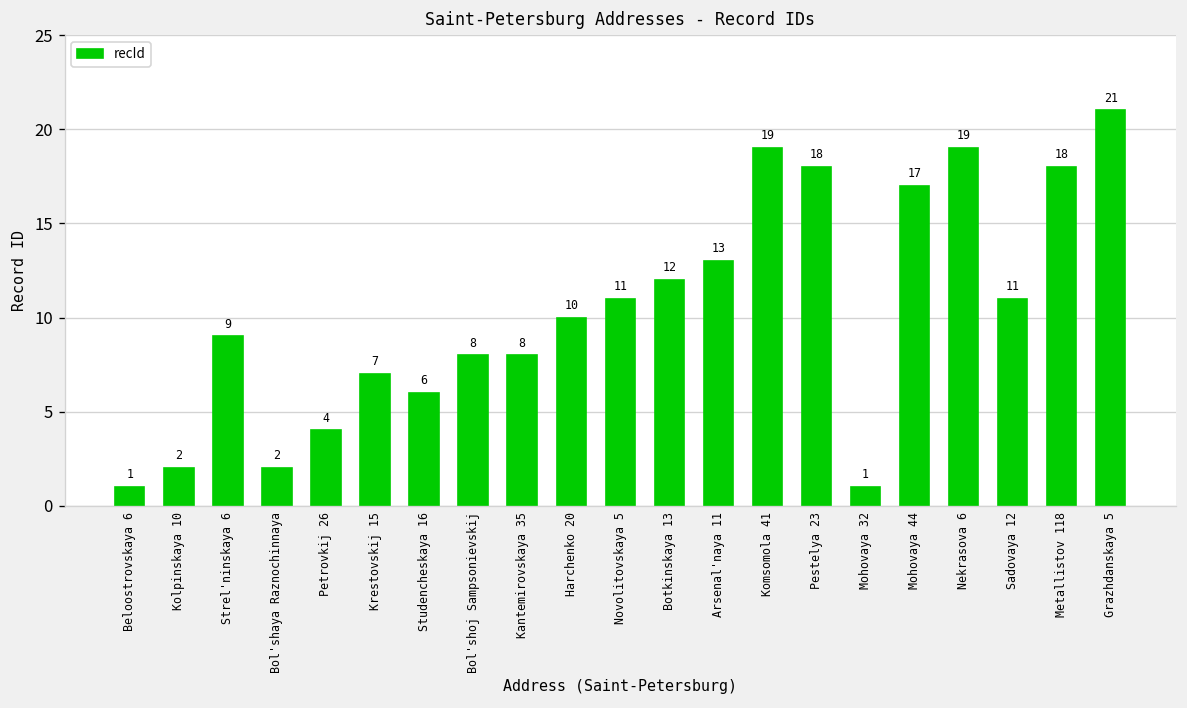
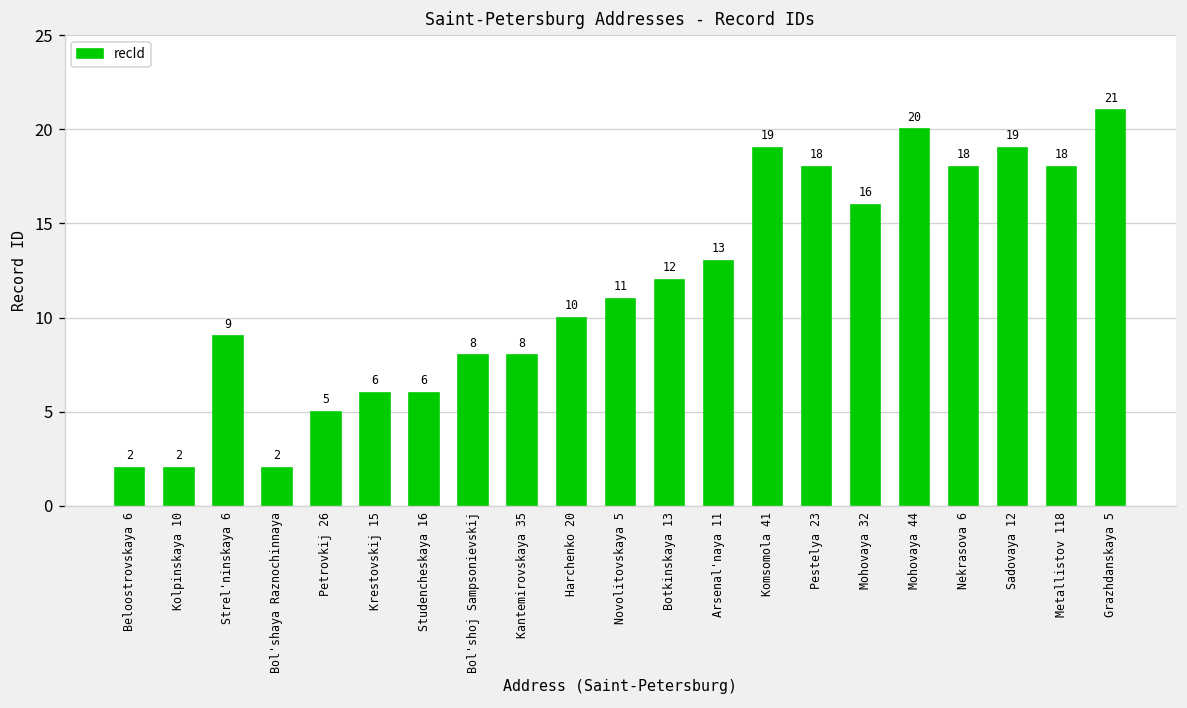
  {
-   "Beloostrovskaya 6": 1,
+   "Beloostrovskaya 6": 2,
    "Kolpinskaya 10": 2,
    "Strel'ninskaya 6": 9,
    "Bol'shaya Raznochinnaya": 2,
-   "Petrovkij 26": 4,
-   "Krestovskij 15": 7,
+   "Petrovkij 26": 5,
+   "Krestovskij 15": 6,
    "Studencheskaya 16": 6,
    "Bol'shoj Sampsonievskij": 8,
    "Kantemirovskaya 35": 8,
    "Harchenko 20": 10,
    "Novolitovskaya 5": 11,
    "Botkinskaya 13": 12,
    "Arsenal'naya 11": 13,
    "Komsomola 41": 19,
    "Pestelya 23": 18,
-   "Mohovaya 32": 1,
-   "Mohovaya 44": 17,
-   "Nekrasova 6": 19,
-   "Sadovaya 12": 11,
+   "Mohovaya 32": 16,
+   "Mohovaya 44": 20,
+   "Nekrasova 6": 18,
+   "Sadovaya 12": 19,
    "Metallistov 118": 18,
    "Grazhdanskaya 5": 21
  }
